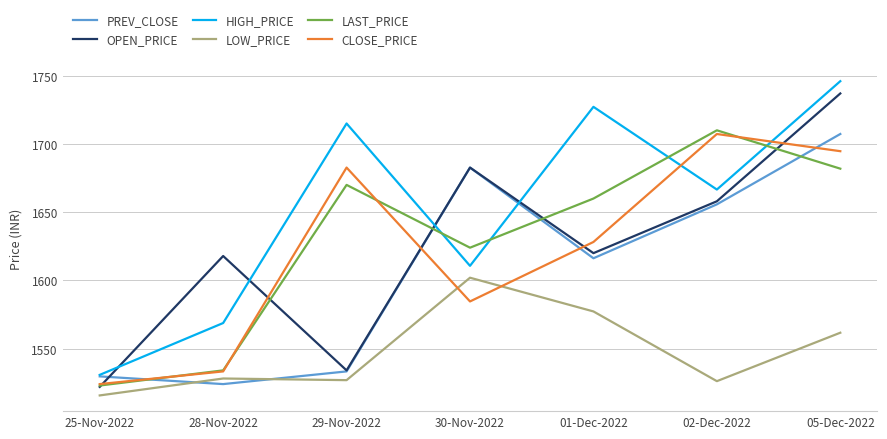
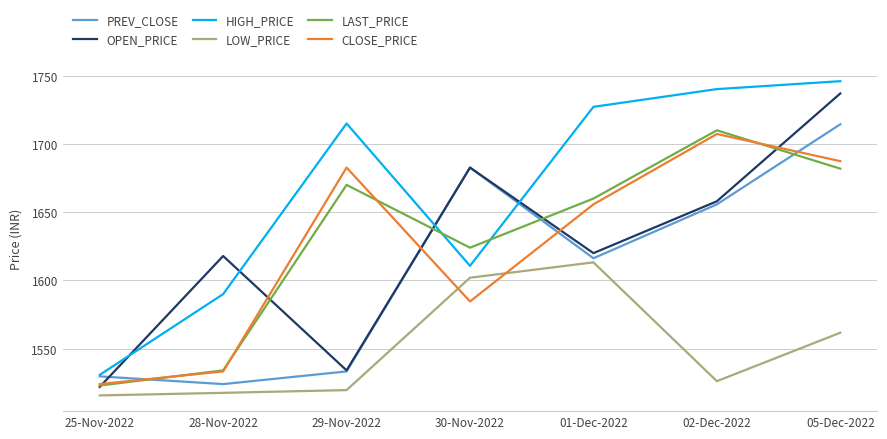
  {
    "PREV_CLOSE": {
      "28-Nov-2022": 1524,
      "01-Dec-2022": 1616,
      "02-Dec-2022": 1656,
-     "05-Dec-2022": 1707
+     "05-Dec-2022": 1714
    },
    "OPEN_PRICE": {
      "28-Nov-2022": 1618,
      "01-Dec-2022": 1620,
      "02-Dec-2022": 1658,
      "05-Dec-2022": 1737
    },
    "HIGH_PRICE": {
-     "28-Nov-2022": 1569,
+     "28-Nov-2022": 1590,
      "29-Nov-2022": 1715,
      "30-Nov-2022": 1611,
      "01-Dec-2022": 1727,
-     "02-Dec-2022": 1667,
+     "02-Dec-2022": 1740,
      "05-Dec-2022": 1746
    },
    "LOW_PRICE": {
      "25-Nov-2022": 1516,
-     "28-Nov-2022": 1528,
-     "29-Nov-2022": 1527,
+     "28-Nov-2022": 1518,
+     "29-Nov-2022": 1520,
      "30-Nov-2022": 1602,
-     "01-Dec-2022": 1577,
+     "01-Dec-2022": 1613,
      "02-Dec-2022": 1526,
      "05-Dec-2022": 1562
    },
    "LAST_PRICE": {
      "29-Nov-2022": 1670,
      "30-Nov-2022": 1624,
      "01-Dec-2022": 1660,
      "02-Dec-2022": 1710,
      "05-Dec-2022": 1682
    },
    "CLOSE_PRICE": {
      "29-Nov-2022": 1683,
      "30-Nov-2022": 1585,
-     "01-Dec-2022": 1628,
+     "01-Dec-2022": 1656,
      "02-Dec-2022": 1707,
-     "05-Dec-2022": 1695
+     "05-Dec-2022": 1687
    }
  }
